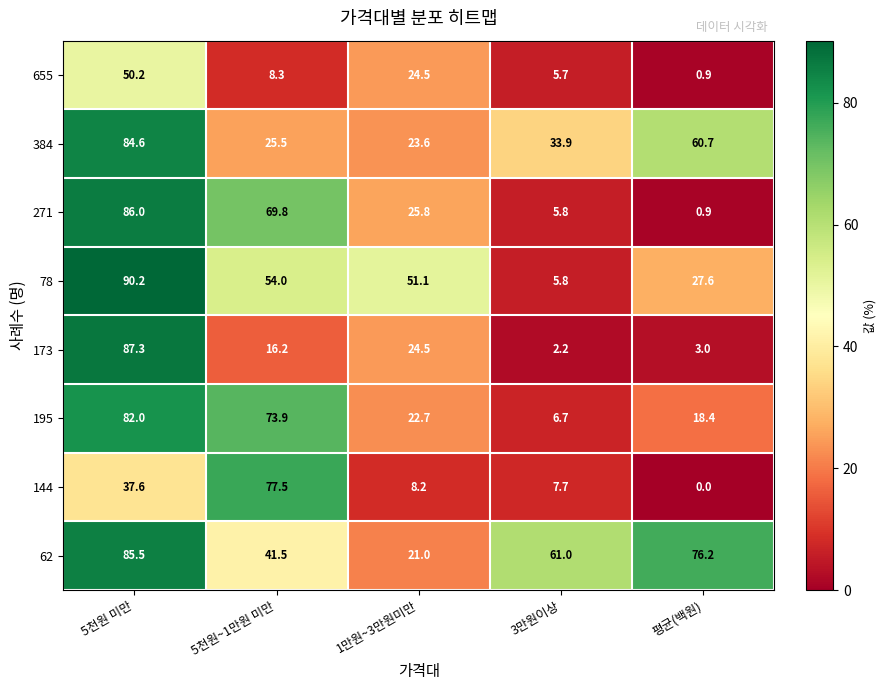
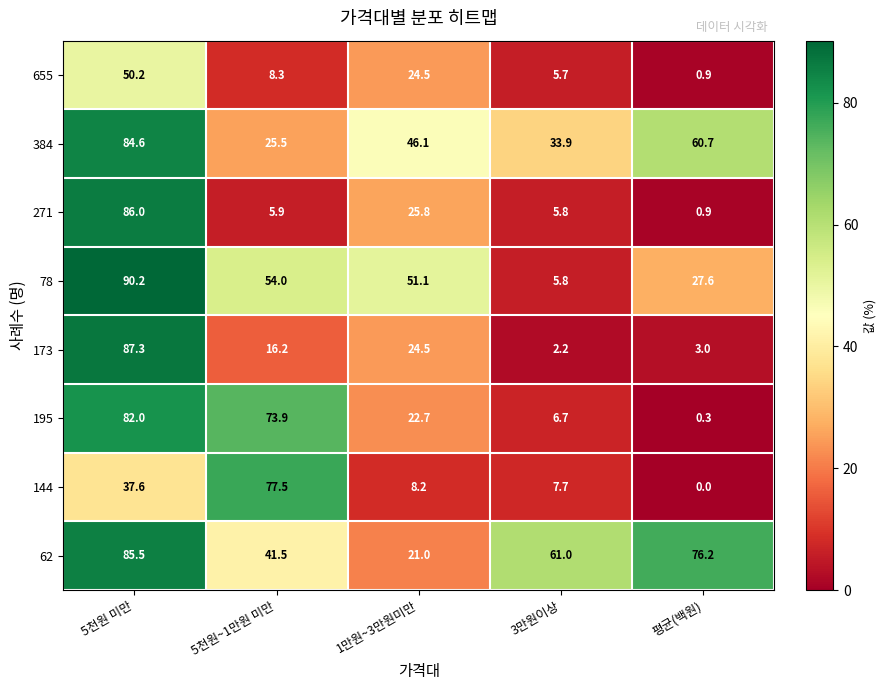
  {
    "655": {
      "5천원 미만": 50.2,
      "5천원~1만원 미만": 8.3,
      "1만원~3만원미만": 24.5,
      "3만원이상": 5.7,
      "평균(백원)": 0.9
    },
    "384": {
      "5천원 미만": 84.6,
      "5천원~1만원 미만": 25.5,
-     "1만원~3만원미만": 23.6,
+     "1만원~3만원미만": 46.1,
      "3만원이상": 33.9,
      "평균(백원)": 60.7
    },
    "271": {
      "5천원 미만": 86.0,
-     "5천원~1만원 미만": 69.8,
+     "5천원~1만원 미만": 5.9,
      "1만원~3만원미만": 25.8,
      "3만원이상": 5.8,
      "평균(백원)": 0.9
    },
    "78": {
      "5천원 미만": 90.2,
      "5천원~1만원 미만": 54.0,
      "1만원~3만원미만": 51.1,
      "3만원이상": 5.8,
      "평균(백원)": 27.6
    },
    "173": {
      "5천원 미만": 87.3,
      "5천원~1만원 미만": 16.2,
      "1만원~3만원미만": 24.5,
      "3만원이상": 2.2,
      "평균(백원)": 3.0
    },
    "195": {
      "5천원 미만": 82.0,
      "5천원~1만원 미만": 73.9,
      "1만원~3만원미만": 22.7,
      "3만원이상": 6.7,
-     "평균(백원)": 18.4
+     "평균(백원)": 0.3
    },
    "144": {
      "5천원 미만": 37.6,
      "5천원~1만원 미만": 77.5,
      "1만원~3만원미만": 8.2,
      "3만원이상": 7.7,
      "평균(백원)": 0.0
    },
    "62": {
      "5천원 미만": 85.5,
      "5천원~1만원 미만": 41.5,
      "1만원~3만원미만": 21.0,
      "3만원이상": 61.0,
      "평균(백원)": 76.2
    }
  }
